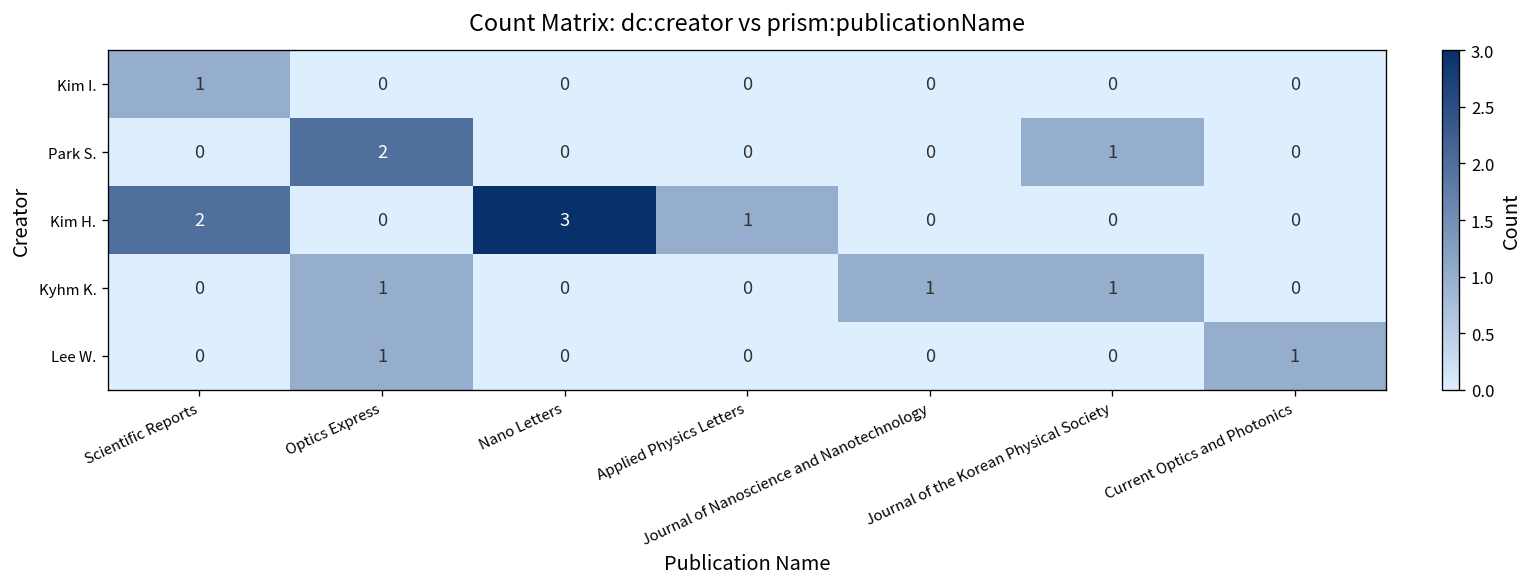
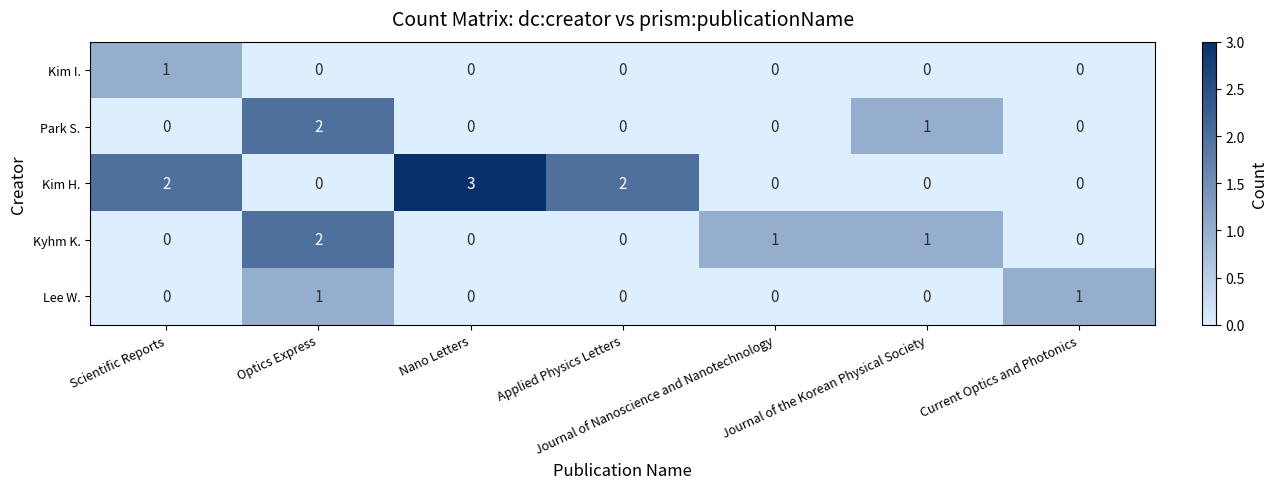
  {
    "Kim I.": {
      "Scientific Reports": 1,
      "Optics Express": 0,
      "Nano Letters": 0,
      "Applied Physics Letters": 0,
      "Journal of Nanoscience and Nanotechnology": 0,
      "Journal of the Korean Physical Society": 0,
      "Current Optics and Photonics": 0
    },
    "Park S.": {
      "Scientific Reports": 0,
      "Optics Express": 2,
      "Nano Letters": 0,
      "Applied Physics Letters": 0,
      "Journal of Nanoscience and Nanotechnology": 0,
      "Journal of the Korean Physical Society": 1,
      "Current Optics and Photonics": 0
    },
    "Kim H.": {
      "Scientific Reports": 2,
      "Optics Express": 0,
      "Nano Letters": 3,
-     "Applied Physics Letters": 1,
+     "Applied Physics Letters": 2,
      "Journal of Nanoscience and Nanotechnology": 0,
      "Journal of the Korean Physical Society": 0,
      "Current Optics and Photonics": 0
    },
    "Kyhm K.": {
      "Scientific Reports": 0,
-     "Optics Express": 1,
+     "Optics Express": 2,
      "Nano Letters": 0,
      "Applied Physics Letters": 0,
      "Journal of Nanoscience and Nanotechnology": 1,
      "Journal of the Korean Physical Society": 1,
      "Current Optics and Photonics": 0
    },
    "Lee W.": {
      "Scientific Reports": 0,
      "Optics Express": 1,
      "Nano Letters": 0,
      "Applied Physics Letters": 0,
      "Journal of Nanoscience and Nanotechnology": 0,
      "Journal of the Korean Physical Society": 0,
      "Current Optics and Photonics": 1
    }
  }
